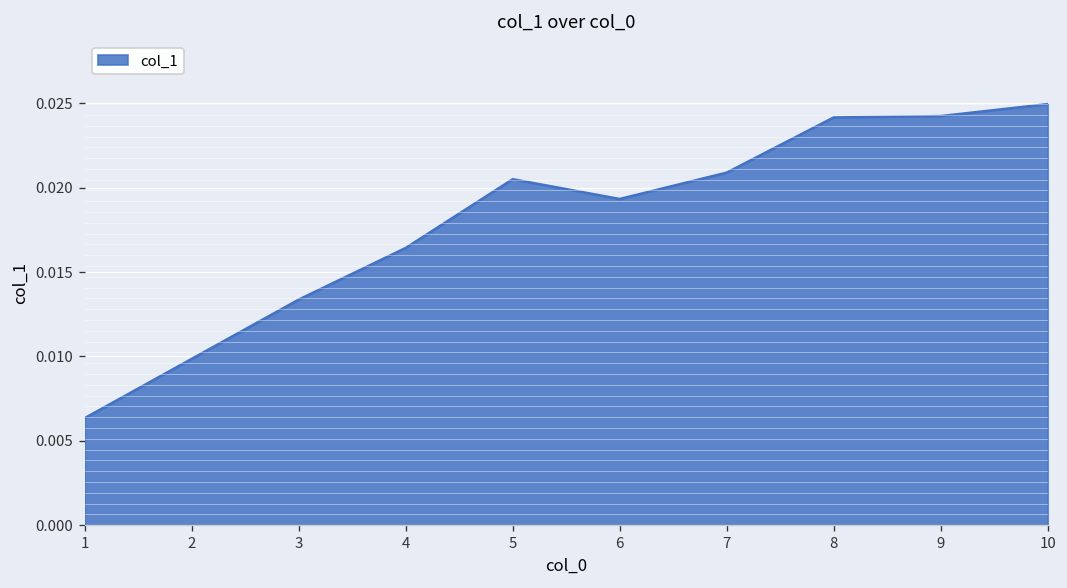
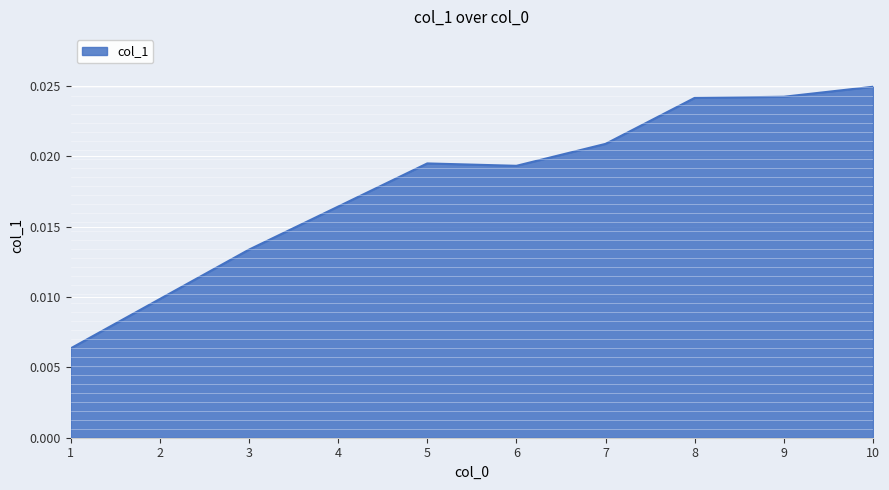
  {
    "1": 0.0064,
    "2": 0.0099,
    "3": 0.0134,
    "4": 0.0164,
-   "5": 0.0205,
+   "5": 0.0195,
    "6": 0.0193,
    "7": 0.0209,
    "8": 0.0242,
    "9": 0.0242,
    "10": 0.0250
  }
